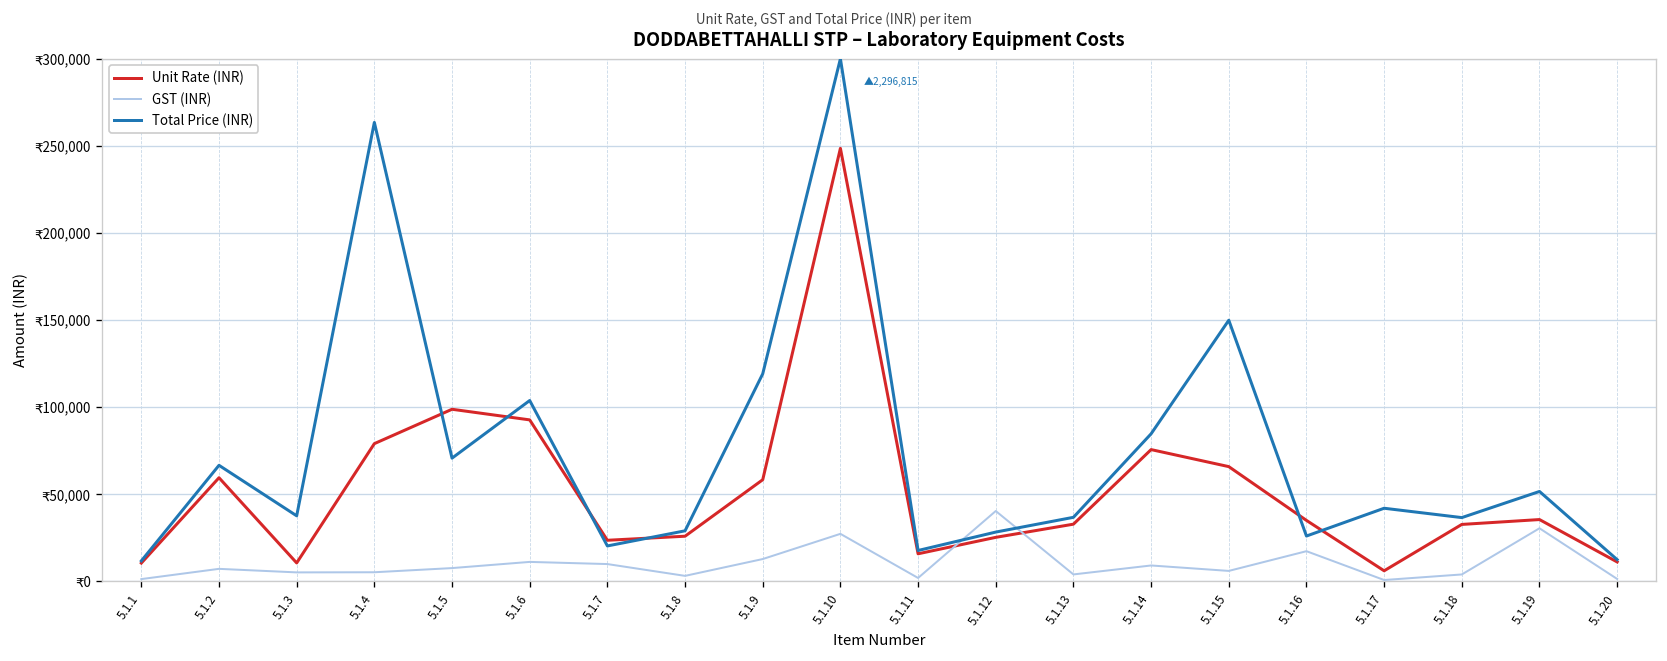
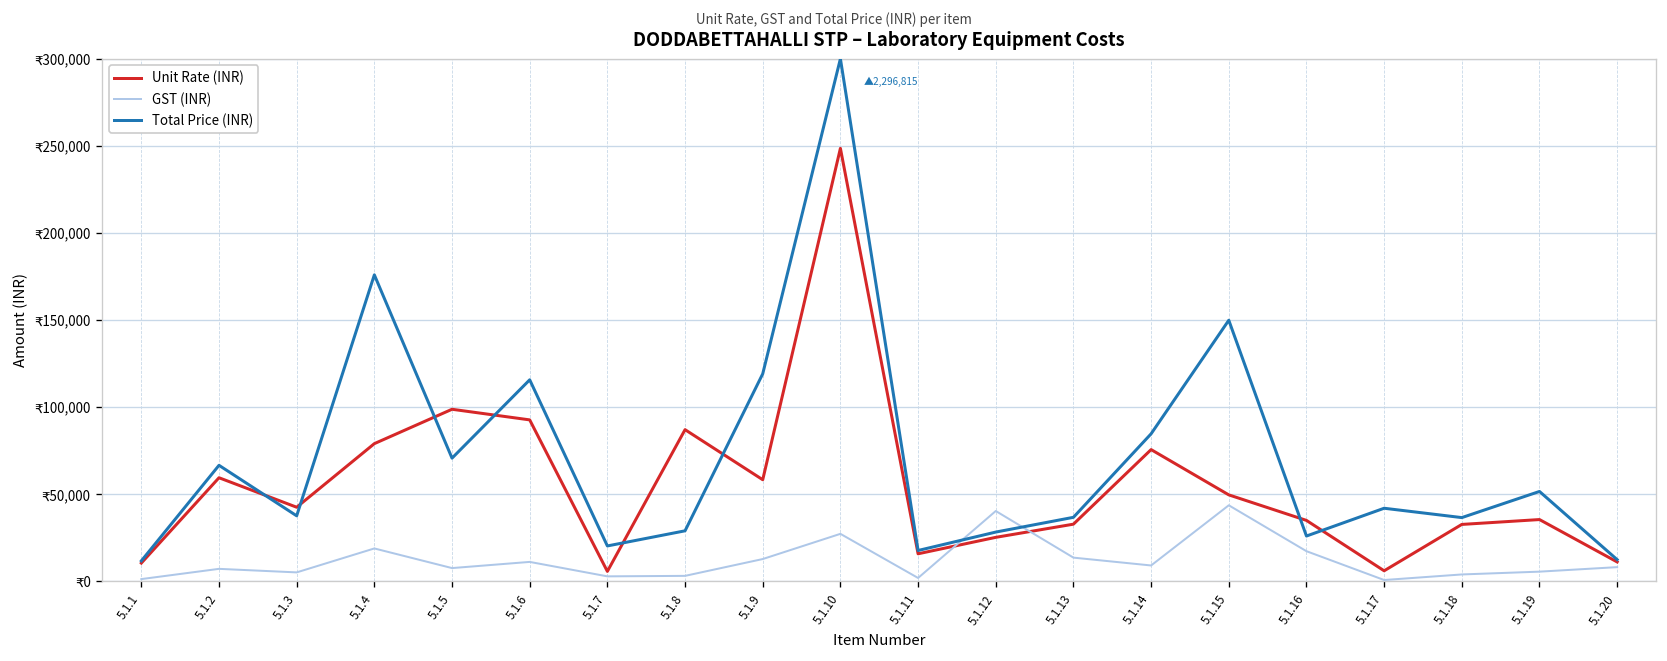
  {
    "Unit Rate (INR)": {
      "5.1.2": "₹59,000",
-     "5.1.3": "₹11,000",
+     "5.1.3": "₹43,000",
      "5.1.4": "₹79,000",
      "5.1.5": "₹99,000",
      "5.1.6": "₹93,000",
-     "5.1.7": "₹24,000",
-     "5.1.8": "₹26,000",
+     "5.1.7": "₹6,000",
+     "5.1.8": "₹87,000",
      "5.1.9": "₹58,000",
      "5.1.10": "₹249,000",
      "5.1.11": "₹16,000",
      "5.1.12": "₹25,000",
      "5.1.13": "₹33,000",
      "5.1.14": "₹76,000",
-     "5.1.15": "₹66,000",
+     "5.1.15": "₹50,000",
      "5.1.16": "₹35,000",
      "5.1.17": "₹6,000",
      "5.1.18": "₹33,000",
      "5.1.19": "₹35,000"
    },
    "GST (INR)": {
      "5.1.1": "₹1,000",
      "5.1.2": "₹7,000",
      "5.1.3": "₹5,000",
-     "5.1.4": "₹5,000",
+     "5.1.4": "₹19,000",
      "5.1.5": "₹8,000",
      "5.1.6": "₹11,000",
-     "5.1.7": "₹10,000",
+     "5.1.7": "₹3,000",
      "5.1.8": "₹3,000",
      "5.1.9": "₹13,000",
      "5.1.10": "₹27,000",
      "5.1.11": "₹2,000",
      "5.1.12": "₹40,000",
-     "5.1.13": "₹4,000",
+     "5.1.13": "₹14,000",
      "5.1.14": "₹9,000",
-     "5.1.15": "₹6,000",
+     "5.1.15": "₹44,000",
      "5.1.16": "₹17,000",
      "5.1.17": "₹1,000",
      "5.1.18": "₹4,000",
-     "5.1.19": "₹30,000",
-     "5.1.20": "₹1,000"
+     "5.1.19": "₹6,000",
+     "5.1.20": "₹8,000"
    },
    "Total Price (INR)": {
      "5.1.2": "₹67,000",
      "5.1.3": "₹38,000",
-     "5.1.4": "₹263,000",
+     "5.1.4": "₹176,000",
      "5.1.5": "₹71,000",
-     "5.1.6": "₹104,000",
+     "5.1.6": "₹116,000",
      "5.1.7": "₹20,000",
      "5.1.8": "₹29,000",
      "5.1.9": "₹119,000",
      "5.1.11": "₹18,000",
      "5.1.12": "₹28,000",
      "5.1.13": "₹37,000",
      "5.1.14": "₹85,000",
      "5.1.15": "₹150,000",
      "5.1.16": "₹26,000",
      "5.1.17": "₹42,000",
      "5.1.18": "₹37,000",
      "5.1.19": "₹52,000"
    }
  }
